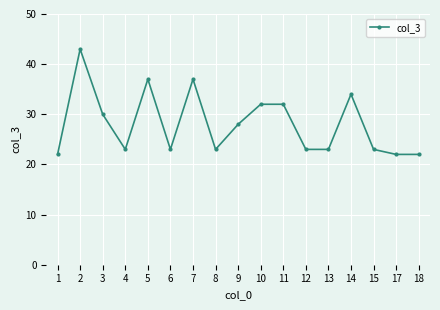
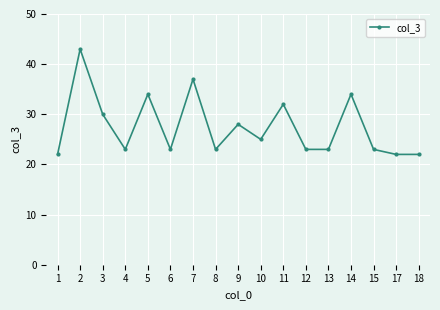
  {
    "1": 22,
    "2": 43,
    "3": 30,
    "4": 23,
-   "5": 37,
+   "5": 34,
    "6": 23,
    "7": 37,
    "8": 23,
    "9": 28,
-   "10": 32,
+   "10": 25,
    "11": 32,
    "12": 23,
    "13": 23,
    "14": 34,
    "15": 23,
    "17": 22,
    "18": 22
  }
